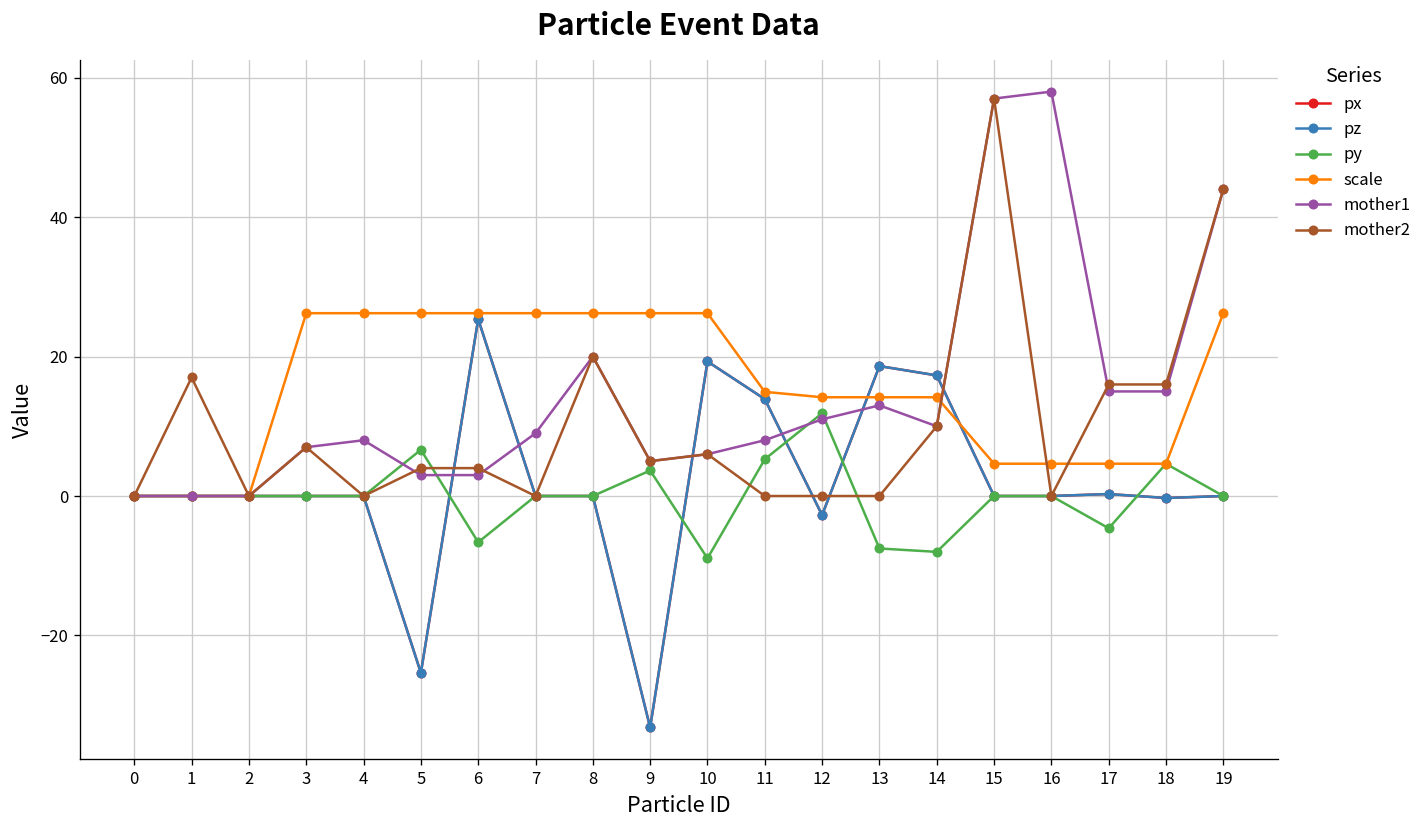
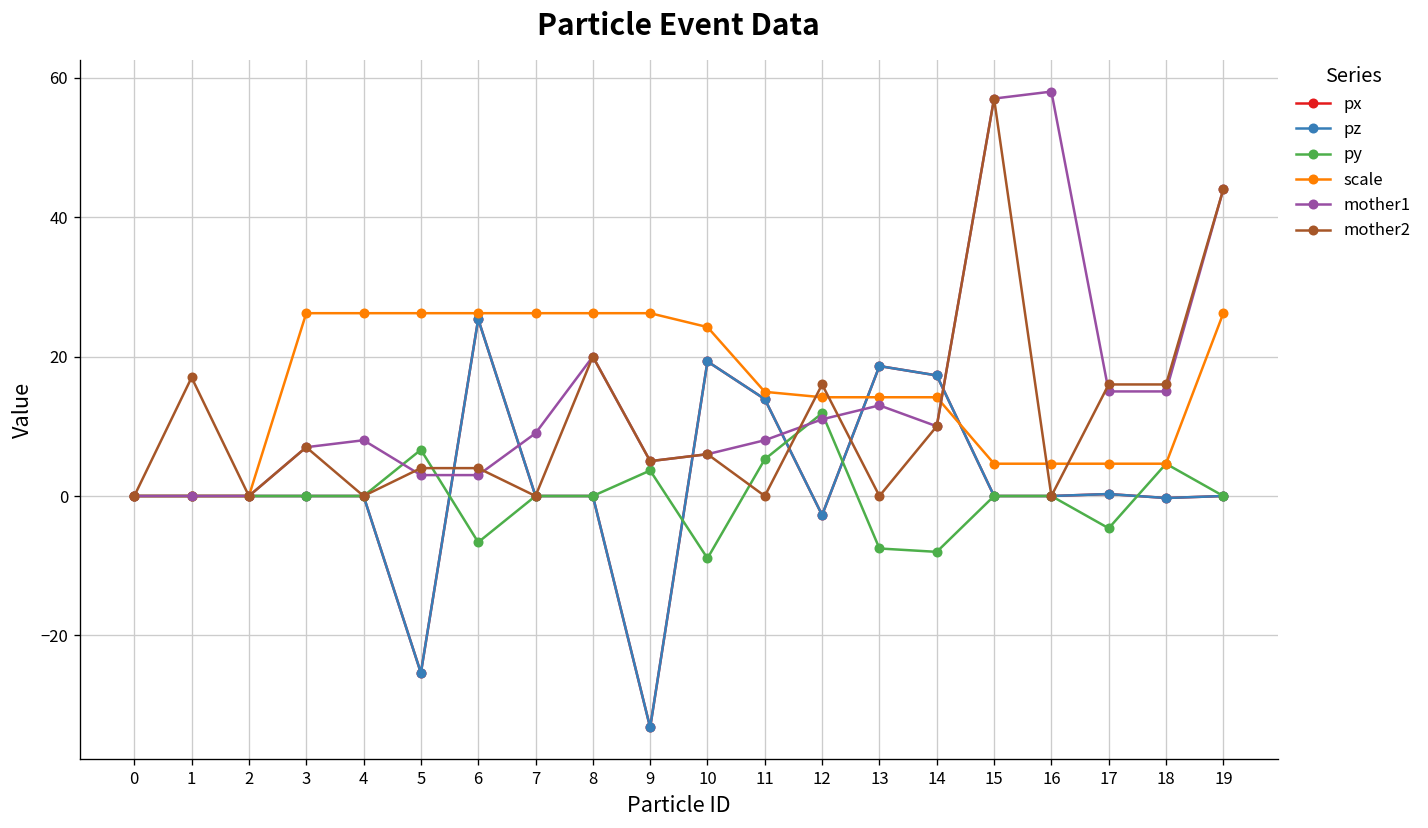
  {
    "pz": {
      "5": -25,
      "6": 25,
      "9": -33,
      "10": 19,
      "11": 14,
      "12": -3,
      "13": 19,
      "14": 17,
      "17": 0,
      "18": 0
    },
    "py": {
      "5": 7,
      "6": -7,
      "9": 4,
      "10": -9,
      "11": 5,
      "12": 12,
      "13": -8,
      "14": -8,
      "17": -5
    },
    "scale": {
      "3": 26,
      "4": 26,
      "5": 26,
      "6": 26,
      "7": 26,
      "8": 26,
      "9": 26,
-     "10": 26,
+     "10": 24,
      "11": 15,
      "12": 14,
      "13": 14,
      "14": 14,
      "15": 5,
      "16": 5,
      "17": 5,
      "19": 26
    },
    "mother1": {
      "4": 8,
      "5": 3,
      "6": 3,
      "7": 9,
      "11": 8,
      "12": 11,
      "13": 13,
      "16": 58,
      "17": 15,
      "18": 15
    },
    "mother2": {
      "1": 17,
      "5": 4,
      "6": 4,
      "11": 0,
-     "12": 0,
+     "12": 16,
      "13": 0,
      "17": 16,
      "18": 16
    }
  }
